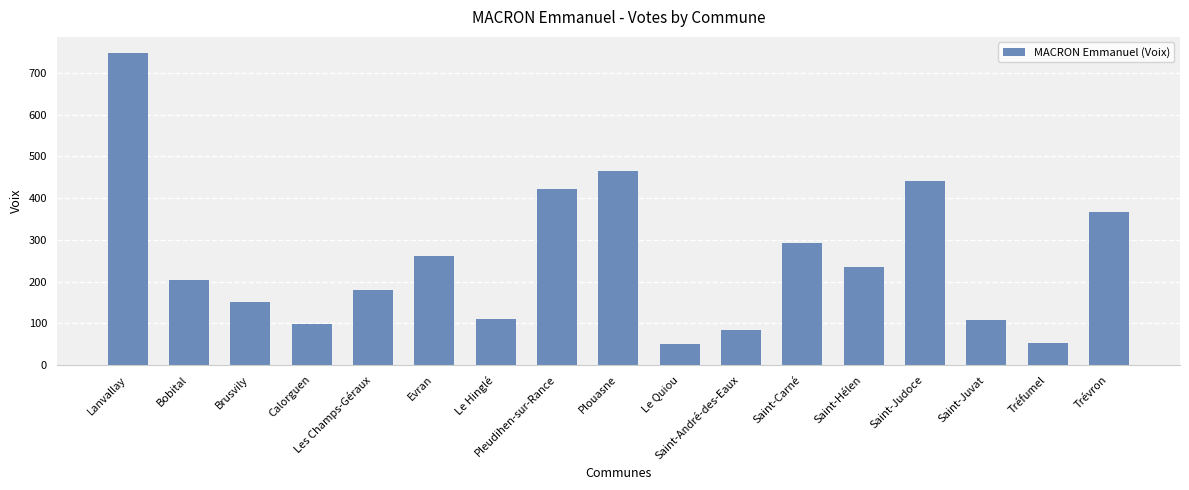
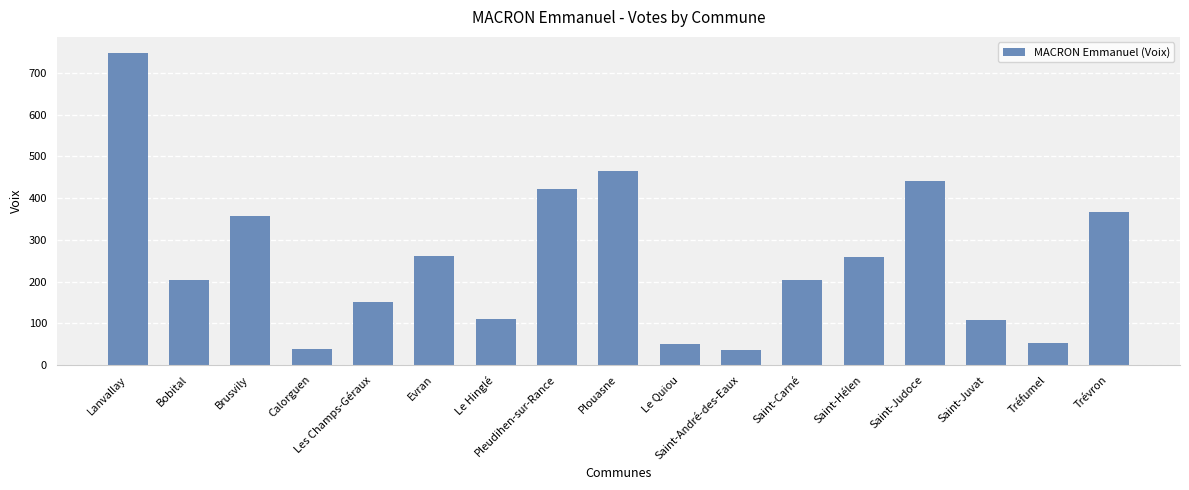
  {
    "Lanvallay": 750,
    "Bobital": 200,
-   "Brusvily": 150,
-   "Calorguen": 100,
-   "Les Champs-Géraux": 180,
+   "Brusvily": 360,
+   "Calorguen": 40,
+   "Les Champs-Géraux": 150,
    "Evran": 260,
    "Le Hinglé": 110,
    "Pleudihen-sur-Rance": 420,
    "Plouasne": 460,
    "Le Quiou": 50,
-   "Saint-André-des-Eaux": 80,
-   "Saint-Carné": 290,
-   "Saint-Hélen": 240,
+   "Saint-André-des-Eaux": 40,
+   "Saint-Carné": 200,
+   "Saint-Hélen": 260,
    "Saint-Judoce": 440,
    "Saint-Juvat": 110,
    "Tréfumel": 50,
    "Trévron": 370
  }
